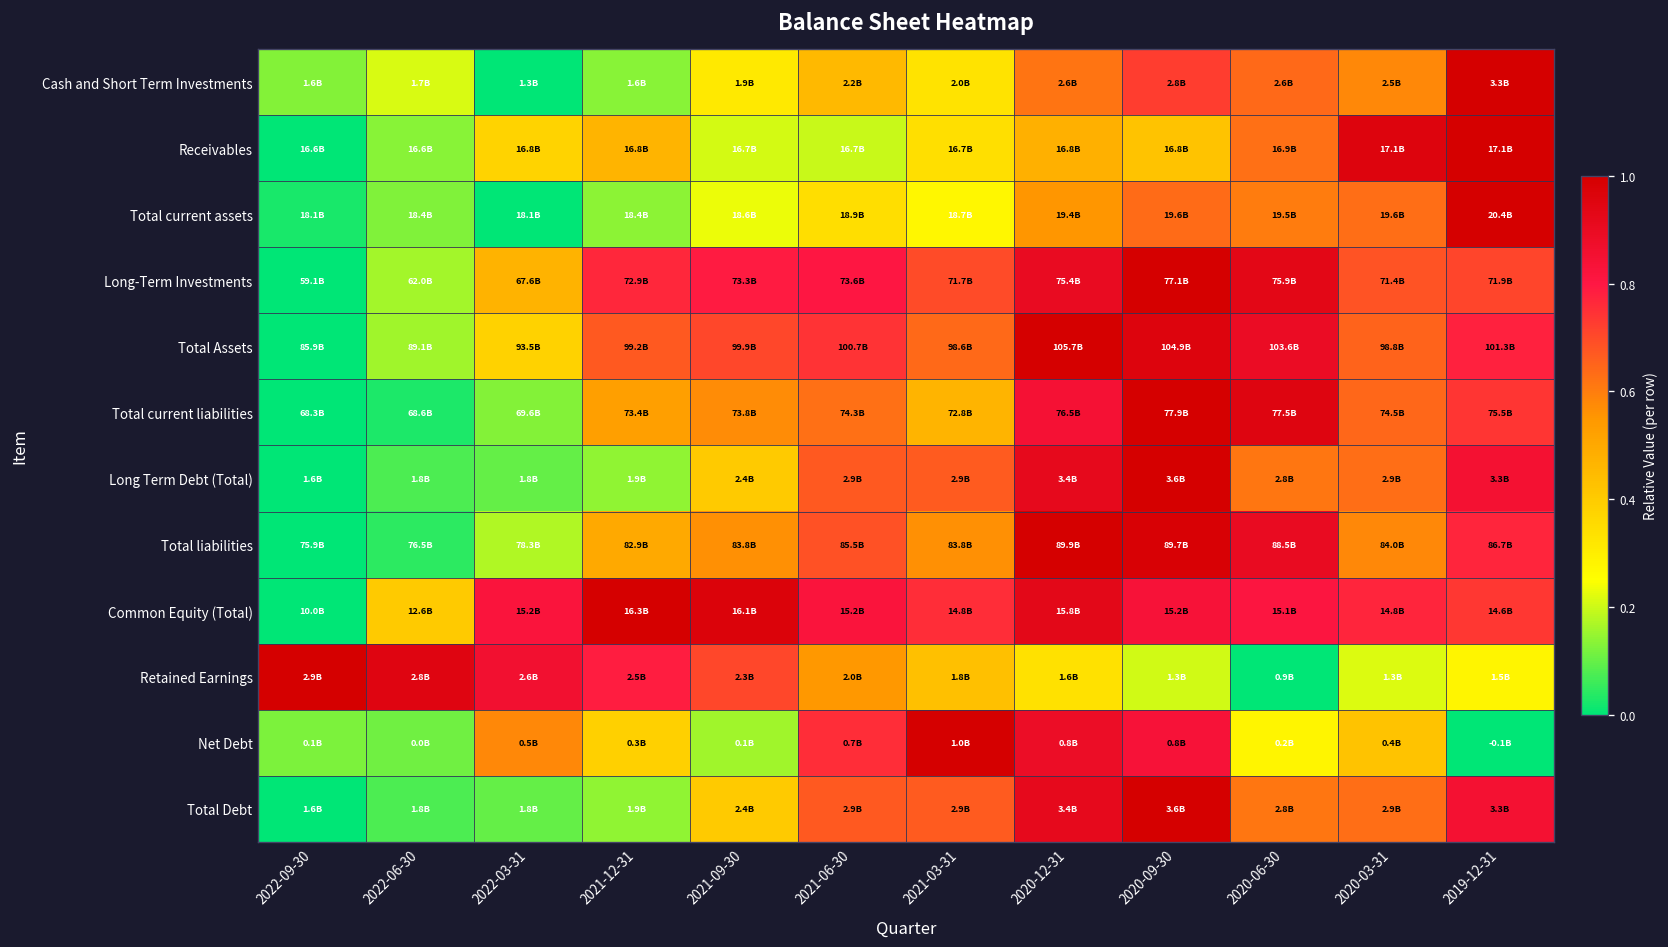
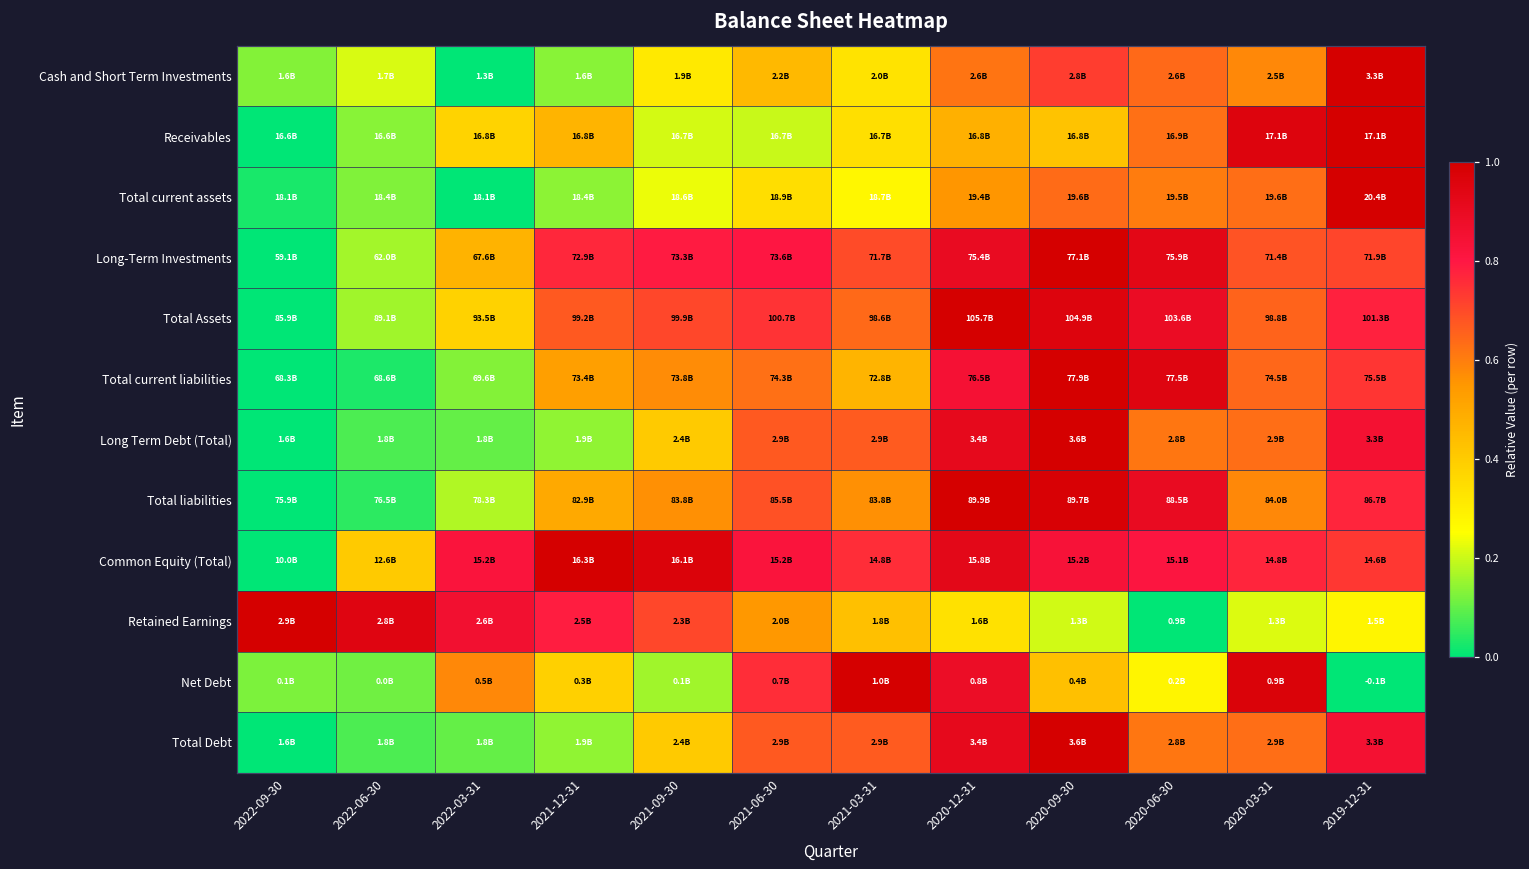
  {
    "Cash and Short Term Investments": {
      "2022-09-30": "1.6B",
      "2022-06-30": "1.7B",
      "2022-03-31": "1.3B",
      "2021-12-31": "1.6B",
      "2021-09-30": "1.9B",
      "2021-06-30": "2.2B",
      "2021-03-31": "2.0B",
      "2020-12-31": "2.6B",
      "2020-09-30": "2.8B",
      "2020-06-30": "2.6B",
      "2020-03-31": "2.5B",
      "2019-12-31": "3.3B"
    },
    "Receivables": {
      "2022-09-30": "16.6B",
      "2022-06-30": "16.6B",
      "2022-03-31": "16.8B",
      "2021-12-31": "16.8B",
      "2021-09-30": "16.7B",
      "2021-06-30": "16.7B",
      "2021-03-31": "16.7B",
      "2020-12-31": "16.8B",
      "2020-09-30": "16.8B",
      "2020-06-30": "16.9B",
      "2020-03-31": "17.1B",
      "2019-12-31": "17.1B"
    },
    "Total current assets": {
      "2022-09-30": "18.1B",
      "2022-06-30": "18.4B",
      "2022-03-31": "18.1B",
      "2021-12-31": "18.4B",
      "2021-09-30": "18.6B",
      "2021-06-30": "18.9B",
      "2021-03-31": "18.7B",
      "2020-12-31": "19.4B",
      "2020-09-30": "19.6B",
      "2020-06-30": "19.5B",
      "2020-03-31": "19.6B",
      "2019-12-31": "20.4B"
    },
    "Long-Term Investments": {
      "2022-09-30": "59.1B",
      "2022-06-30": "62.0B",
      "2022-03-31": "67.6B",
      "2021-12-31": "72.9B",
      "2021-09-30": "73.3B",
      "2021-06-30": "73.6B",
      "2021-03-31": "71.7B",
      "2020-12-31": "75.4B",
      "2020-09-30": "77.1B",
      "2020-06-30": "75.9B",
      "2020-03-31": "71.4B",
      "2019-12-31": "71.9B"
    },
    "Total Assets": {
      "2022-09-30": "85.9B",
      "2022-06-30": "89.1B",
      "2022-03-31": "93.5B",
      "2021-12-31": "99.2B",
      "2021-09-30": "99.9B",
      "2021-06-30": "100.7B",
      "2021-03-31": "98.6B",
      "2020-12-31": "105.7B",
      "2020-09-30": "104.9B",
      "2020-06-30": "103.6B",
      "2020-03-31": "98.8B",
      "2019-12-31": "101.3B"
    },
    "Total current liabilities": {
      "2022-09-30": "68.3B",
      "2022-06-30": "68.6B",
      "2022-03-31": "69.6B",
      "2021-12-31": "73.4B",
      "2021-09-30": "73.8B",
      "2021-06-30": "74.3B",
      "2021-03-31": "72.8B",
      "2020-12-31": "76.5B",
      "2020-09-30": "77.9B",
      "2020-06-30": "77.5B",
      "2020-03-31": "74.5B",
      "2019-12-31": "75.5B"
    },
    "Long Term Debt (Total)": {
      "2022-09-30": "1.6B",
      "2022-06-30": "1.8B",
      "2022-03-31": "1.8B",
      "2021-12-31": "1.9B",
      "2021-09-30": "2.4B",
      "2021-06-30": "2.9B",
      "2021-03-31": "2.9B",
      "2020-12-31": "3.4B",
      "2020-09-30": "3.6B",
      "2020-06-30": "2.8B",
      "2020-03-31": "2.9B",
      "2019-12-31": "3.3B"
    },
    "Total liabilities": {
      "2022-09-30": "75.9B",
      "2022-06-30": "76.5B",
      "2022-03-31": "78.3B",
      "2021-12-31": "82.9B",
      "2021-09-30": "83.8B",
      "2021-06-30": "85.5B",
      "2021-03-31": "83.8B",
      "2020-12-31": "89.9B",
      "2020-09-30": "89.7B",
      "2020-06-30": "88.5B",
      "2020-03-31": "84.0B",
      "2019-12-31": "86.7B"
    },
    "Common Equity (Total)": {
      "2022-09-30": "10.0B",
      "2022-06-30": "12.6B",
      "2022-03-31": "15.2B",
      "2021-12-31": "16.3B",
      "2021-09-30": "16.1B",
      "2021-06-30": "15.2B",
      "2021-03-31": "14.8B",
      "2020-12-31": "15.8B",
      "2020-09-30": "15.2B",
      "2020-06-30": "15.1B",
      "2020-03-31": "14.8B",
      "2019-12-31": "14.6B"
    },
    "Retained Earnings": {
      "2022-09-30": "2.9B",
      "2022-06-30": "2.8B",
      "2022-03-31": "2.6B",
      "2021-12-31": "2.5B",
      "2021-09-30": "2.3B",
      "2021-06-30": "2.0B",
      "2021-03-31": "1.8B",
      "2020-12-31": "1.6B",
      "2020-09-30": "1.3B",
      "2020-06-30": "0.9B",
      "2020-03-31": "1.3B",
      "2019-12-31": "1.5B"
    },
    "Net Debt": {
      "2022-09-30": "0.1B",
      "2022-06-30": "0.0B",
      "2022-03-31": "0.5B",
      "2021-12-31": "0.3B",
      "2021-09-30": "0.1B",
      "2021-06-30": "0.7B",
      "2021-03-31": "1.0B",
      "2020-12-31": "0.8B",
-     "2020-09-30": "0.8B",
+     "2020-09-30": "0.4B",
      "2020-06-30": "0.2B",
-     "2020-03-31": "0.4B",
+     "2020-03-31": "0.9B",
      "2019-12-31": "-0.1B"
    },
    "Total Debt": {
      "2022-09-30": "1.6B",
      "2022-06-30": "1.8B",
      "2022-03-31": "1.8B",
      "2021-12-31": "1.9B",
      "2021-09-30": "2.4B",
      "2021-06-30": "2.9B",
      "2021-03-31": "2.9B",
      "2020-12-31": "3.4B",
      "2020-09-30": "3.6B",
      "2020-06-30": "2.8B",
      "2020-03-31": "2.9B",
      "2019-12-31": "3.3B"
    }
  }
